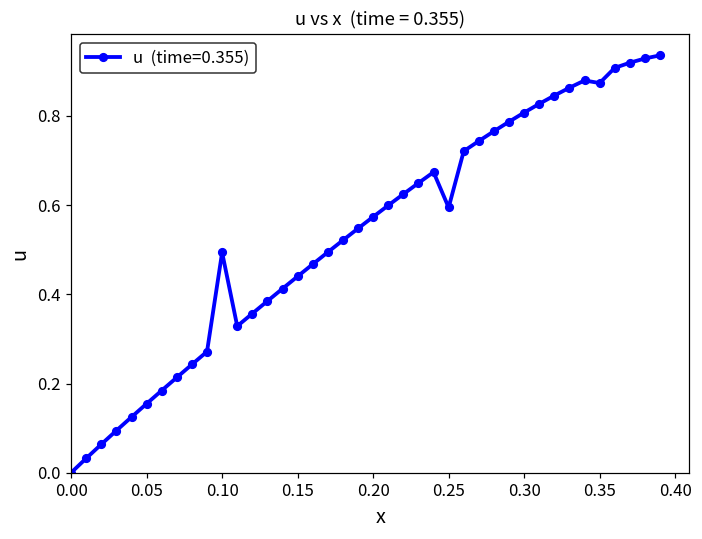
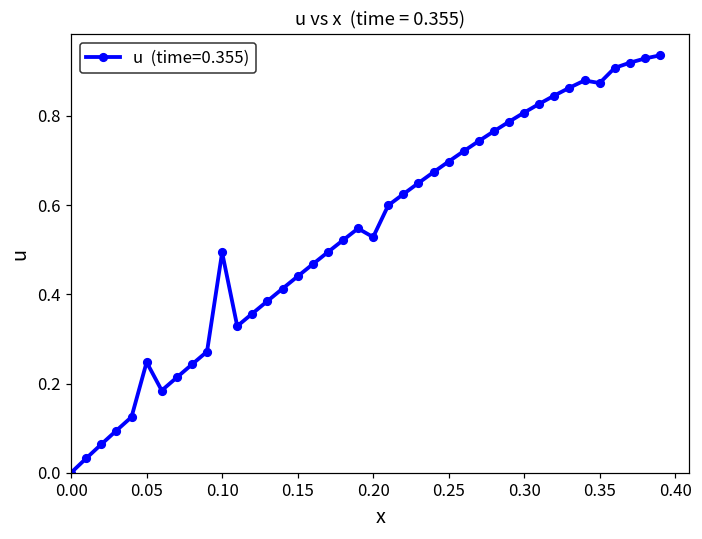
  {
    "0.00": 0.00,
-   "0.05": 0.15,
+   "0.05": 0.25,
    "0.10": 0.49,
    "0.15": 0.44,
-   "0.20": 0.57,
-   "0.25": 0.59,
+   "0.20": 0.53,
+   "0.25": 0.70,
    "0.30": 0.81,
    "0.35": 0.87
  }
